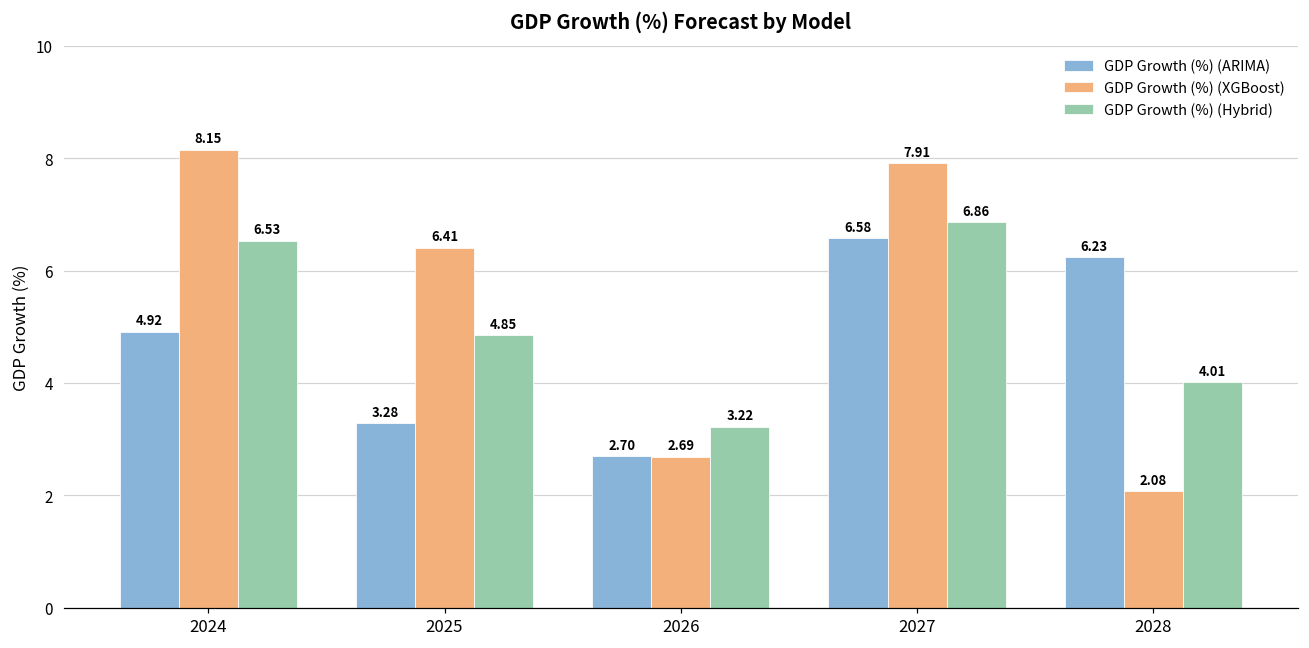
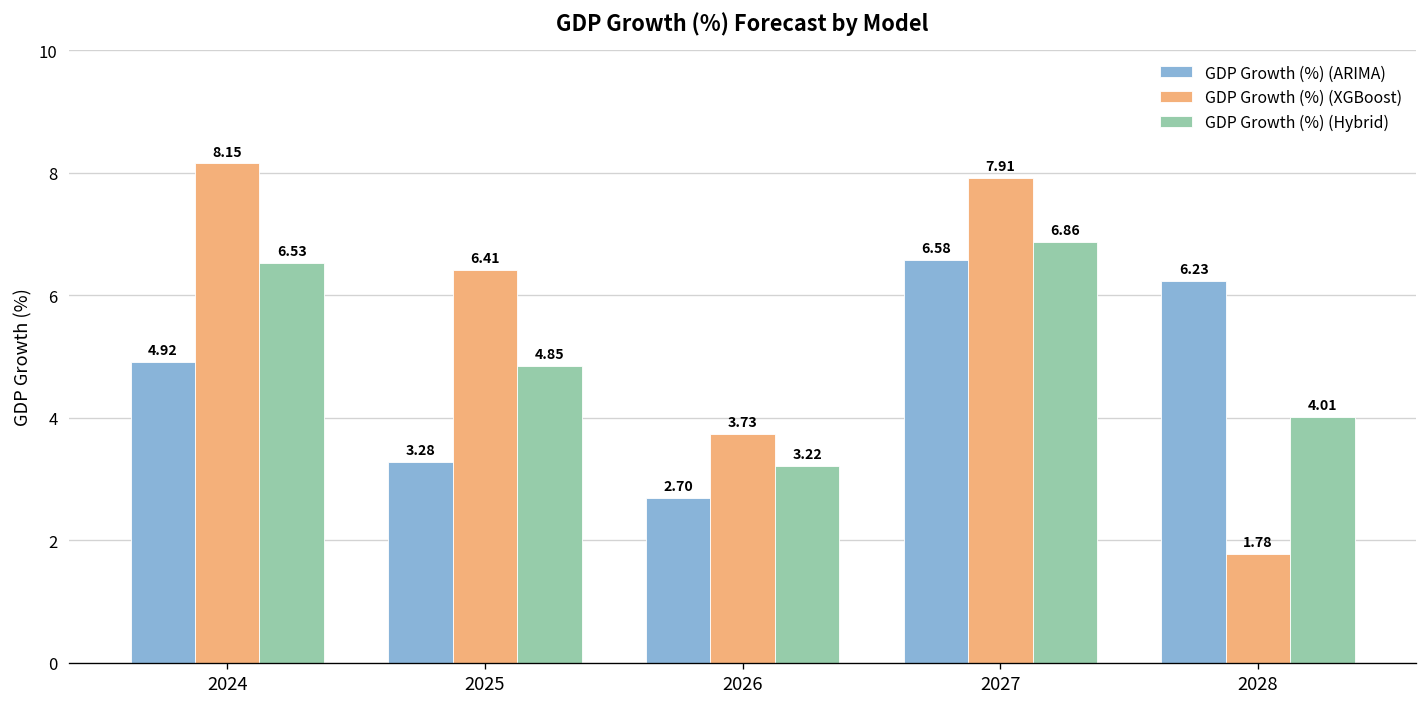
  {
    "GDP Growth (%) (XGBoost)": {
      "2024": 8.15,
      "2025": 6.41,
-     "2026": 2.69,
+     "2026": 3.73,
      "2027": 7.91,
-     "2028": 2.08
+     "2028": 1.78
    }
  }
